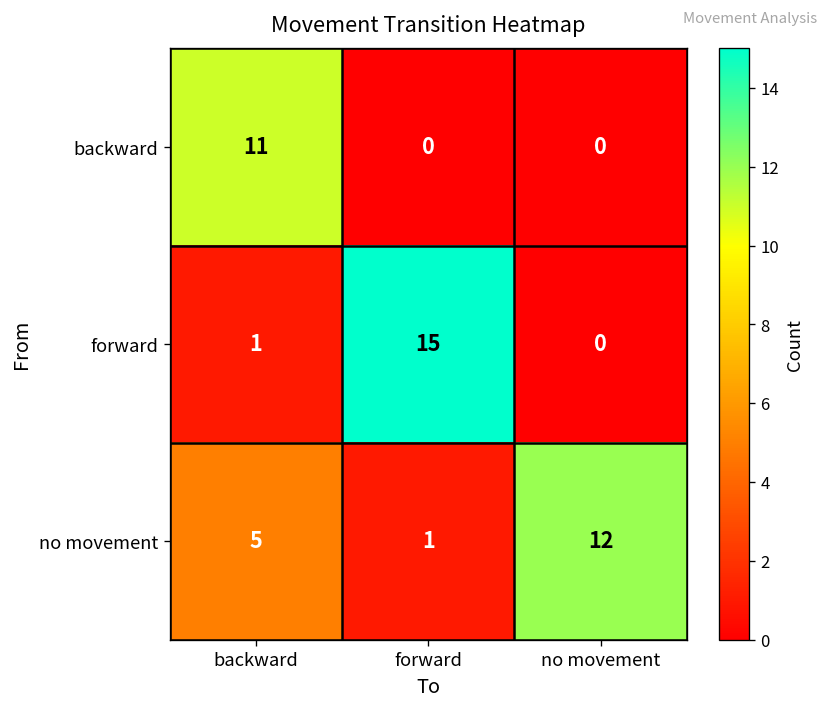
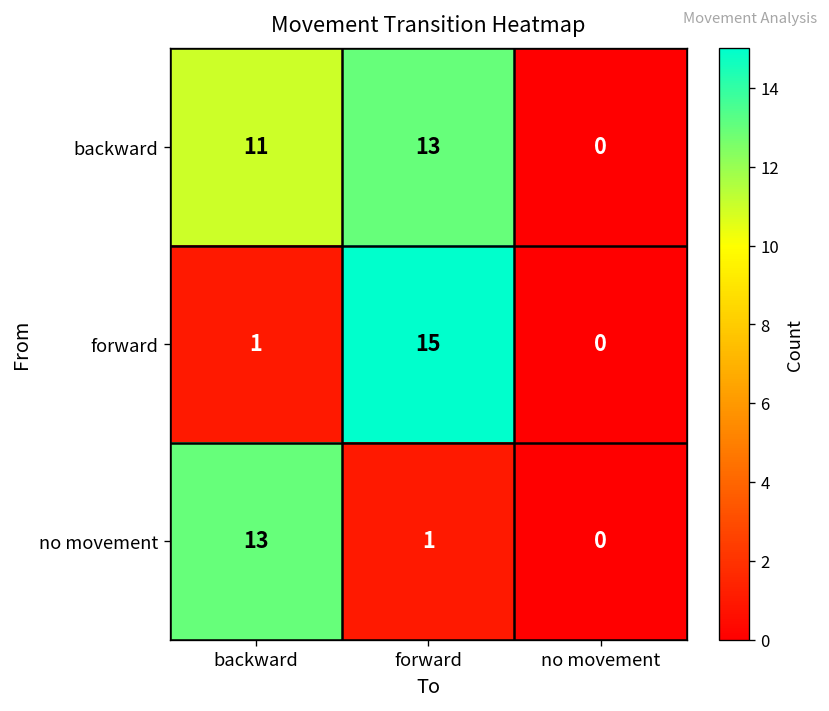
  {
    "backward": {
      "backward": 11,
-     "forward": 0,
+     "forward": 13,
      "no movement": 0
    },
    "forward": {
      "backward": 1,
      "forward": 15,
      "no movement": 0
    },
    "no movement": {
-     "backward": 5,
+     "backward": 13,
      "forward": 1,
-     "no movement": 12
+     "no movement": 0
    }
  }
